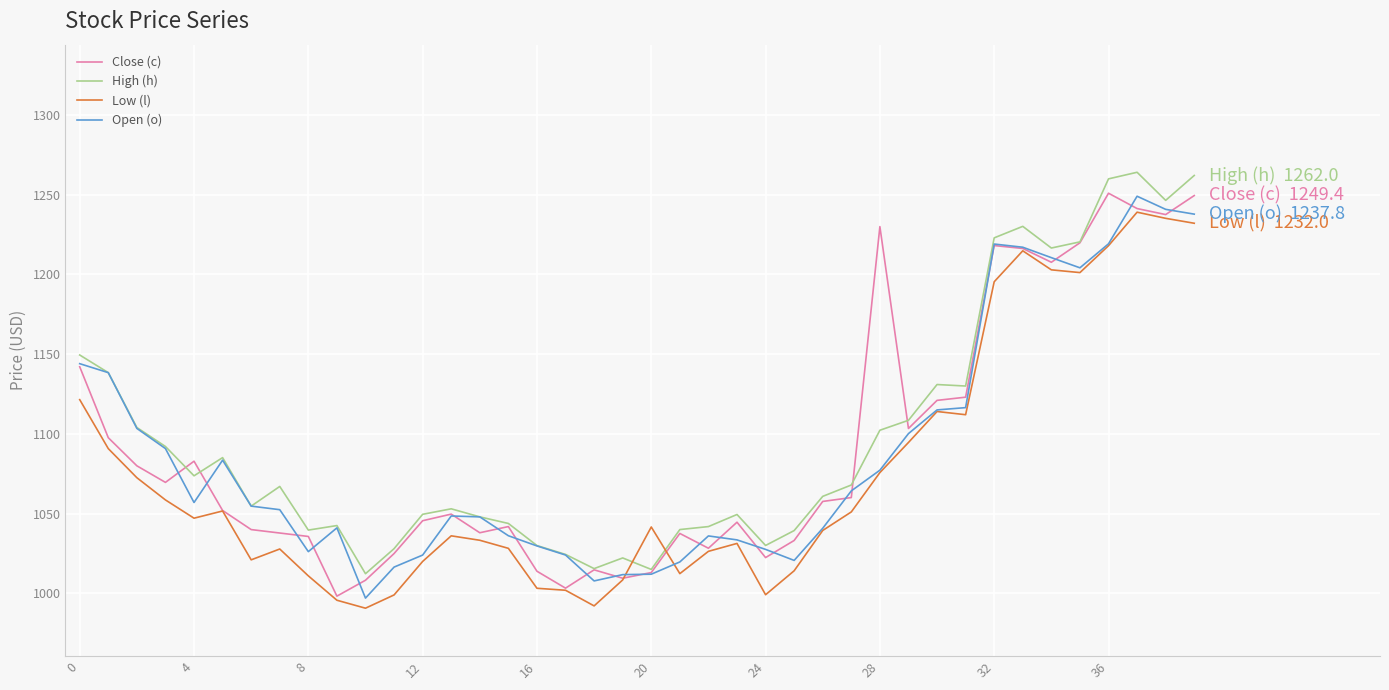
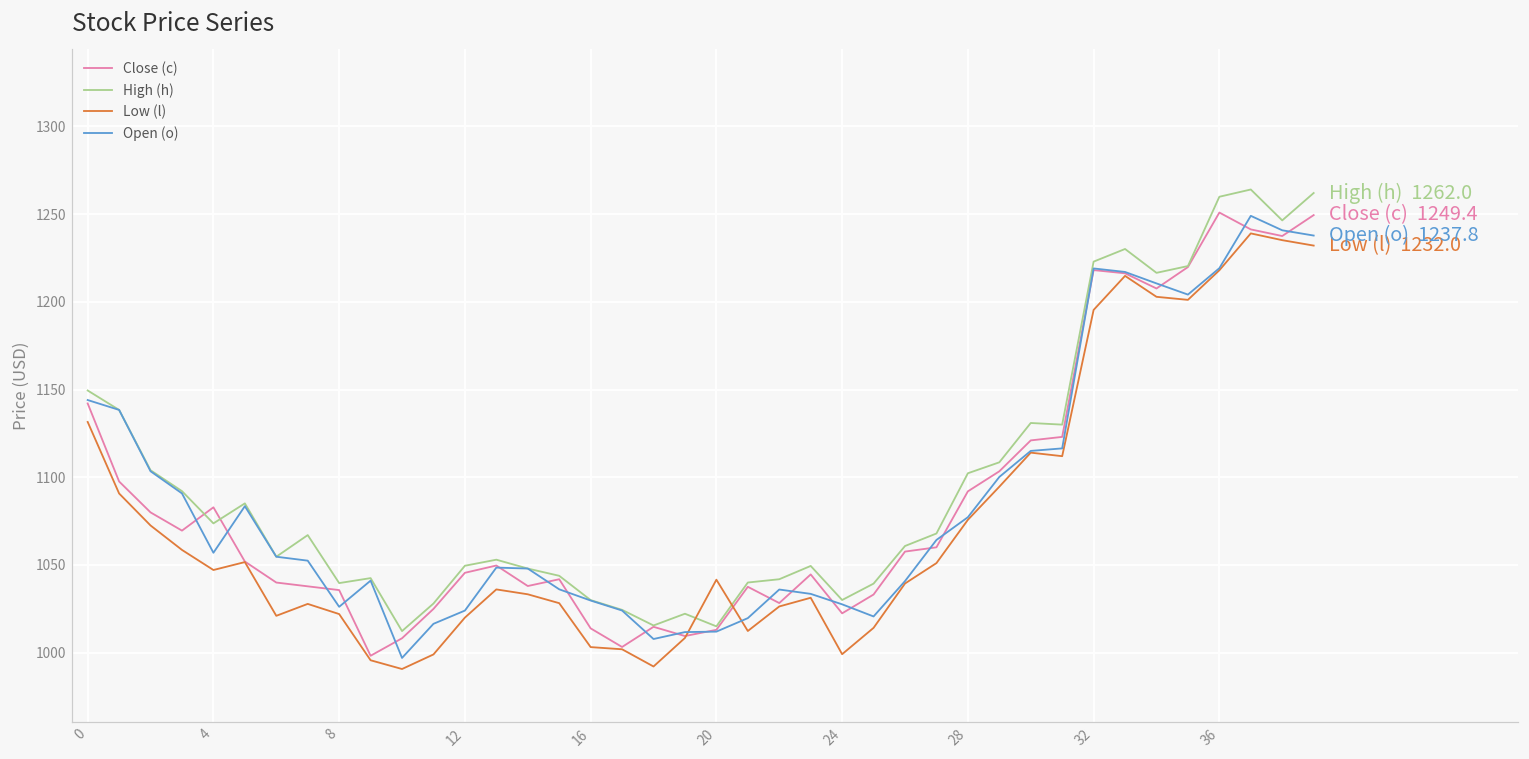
  {
    "Close (c)": {
      "0": 1142,
      "4": 1083,
      "8": 1036,
      "12": 1046,
      "16": 1014,
      "24": 1022,
-     "28": 1230,
+     "28": 1092,
      "36": 1251
    },
    "High (h)": {
      "0": 1149,
      "4": 1074,
      "8": 1040,
      "12": 1050,
      "20": 1015,
      "24": 1030,
      "28": 1102,
      "32": 1223,
      "36": 1260
    },
    "Low (l)": {
-     "0": 1121,
+     "0": 1132,
      "4": 1047,
-     "8": 1011,
+     "8": 1022,
      "12": 1020,
      "16": 1003,
      "20": 1042,
      "24": 999,
      "32": 1195
    },
    "Open (o)": {
      "0": 1144,
      "4": 1057,
      "8": 1026,
      "12": 1024,
      "24": 1028
    }
  }
